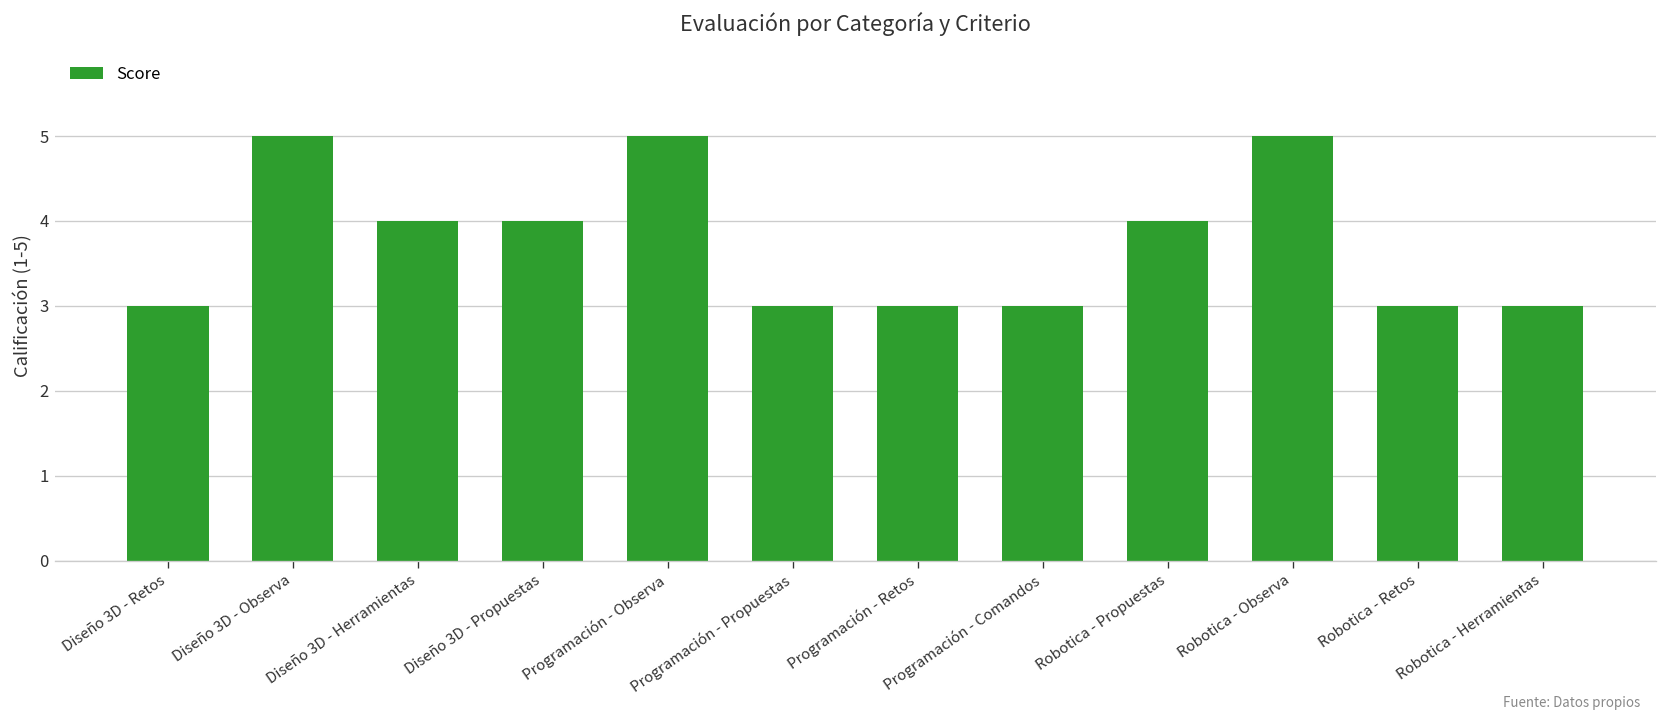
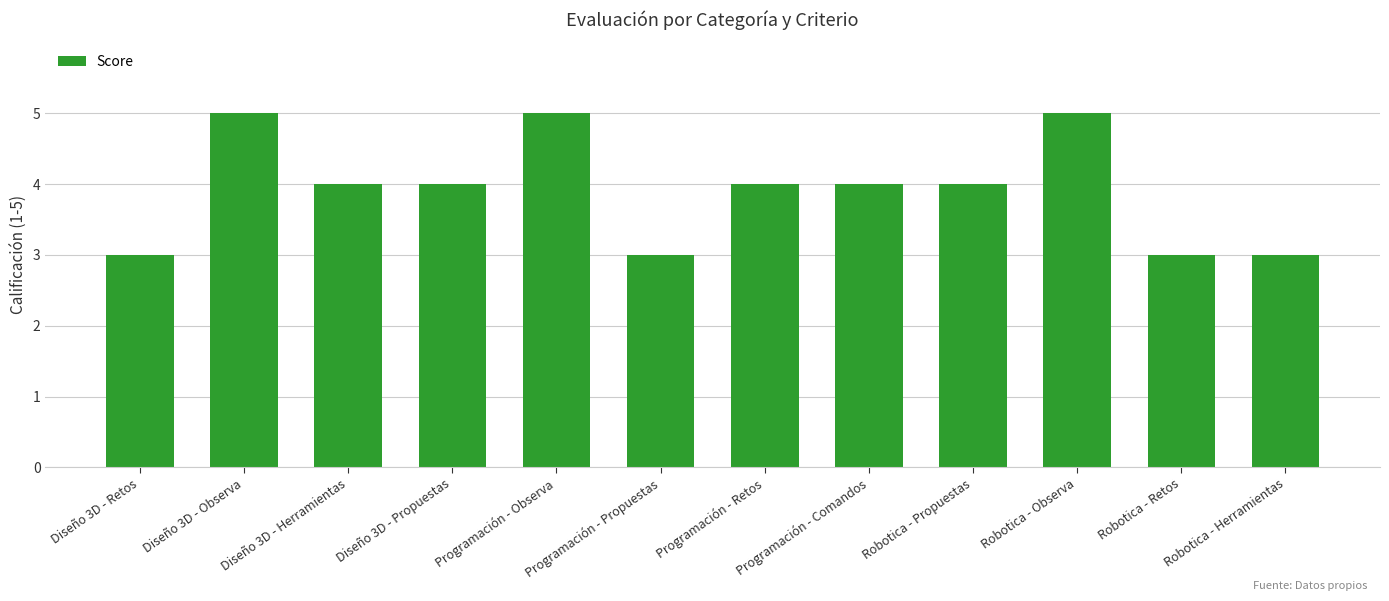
  {
    "Diseño 3D - Retos": 3,
    "Diseño 3D - Observa": 5,
    "Diseño 3D - Herramientas": 4,
    "Diseño 3D - Propuestas": 4,
    "Programación - Observa": 5,
    "Programación - Propuestas": 3,
-   "Programación - Retos": 3,
-   "Programación - Comandos": 3,
+   "Programación - Retos": 4,
+   "Programación - Comandos": 4,
    "Robotica - Propuestas": 4,
    "Robotica - Observa": 5,
    "Robotica - Retos": 3,
    "Robotica - Herramientas": 3
  }
